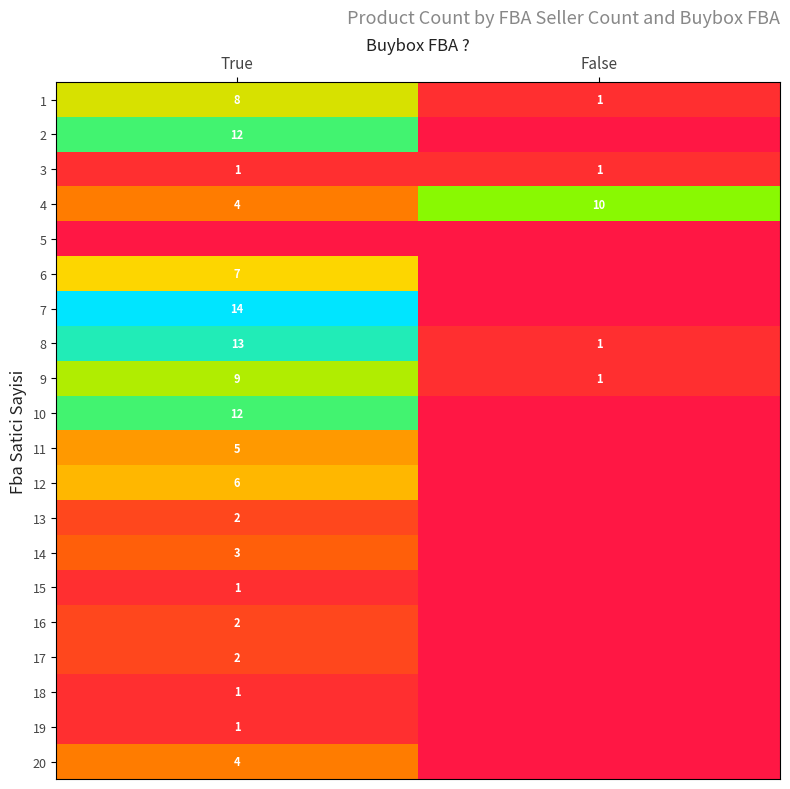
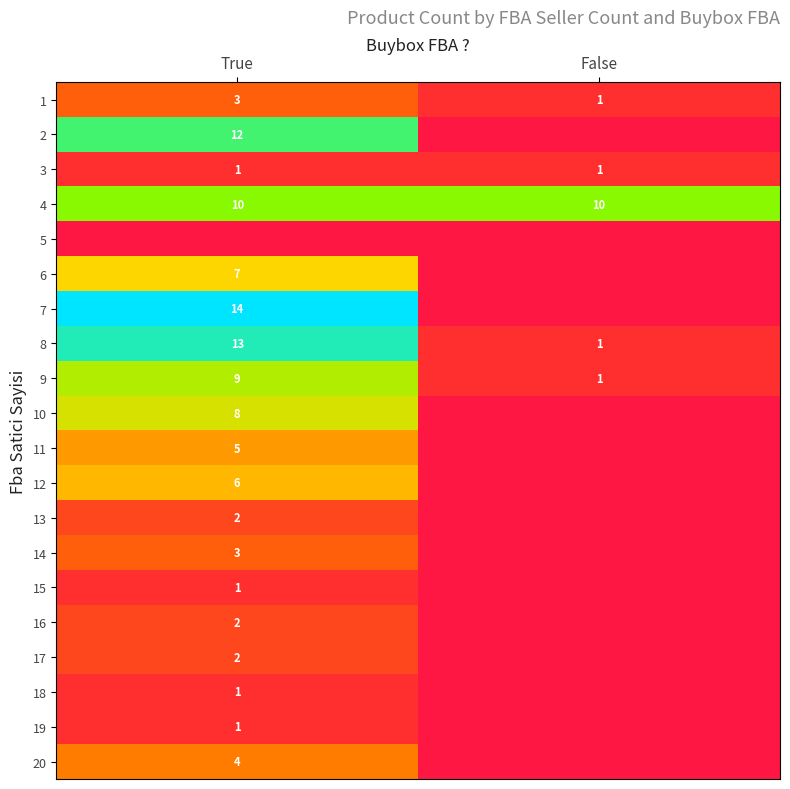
  {
    "1": {
-     "True": 8,
+     "True": 3,
      "False": 1
    },
    "2": {
      "True": 12
    },
    "3": {
      "True": 1,
      "False": 1
    },
    "4": {
-     "True": 4,
+     "True": 10,
      "False": 10
    },
    "6": {
      "True": 7
    },
    "7": {
      "True": 14
    },
    "8": {
      "True": 13,
      "False": 1
    },
    "9": {
      "True": 9,
      "False": 1
    },
    "10": {
-     "True": 12
+     "True": 8
    },
    "11": {
      "True": 5
    },
    "12": {
      "True": 6
    },
    "13": {
      "True": 2
    },
    "14": {
      "True": 3
    },
    "15": {
      "True": 1
    },
    "16": {
      "True": 2
    },
    "17": {
      "True": 2
    },
    "18": {
      "True": 1
    },
    "19": {
      "True": 1
    },
    "20": {
      "True": 4
    }
  }
